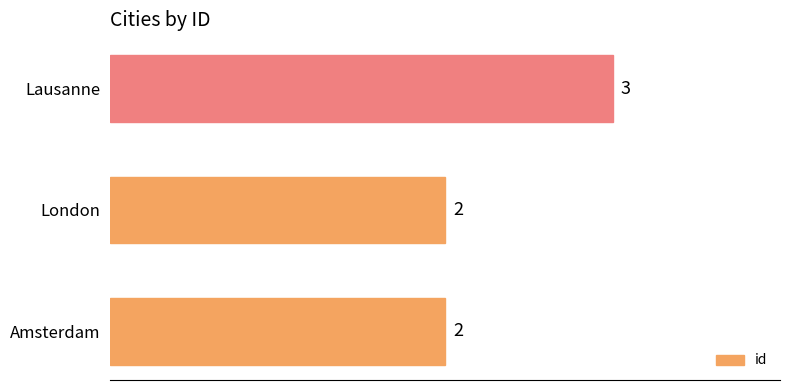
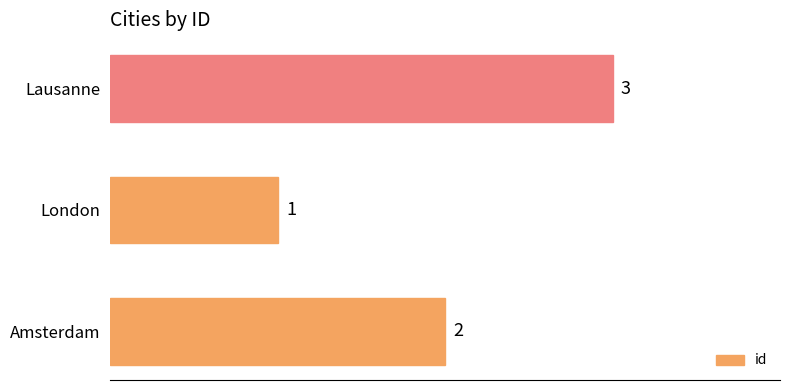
  {
    "Lausanne": 3,
-   "London": 2,
+   "London": 1,
    "Amsterdam": 2
  }
